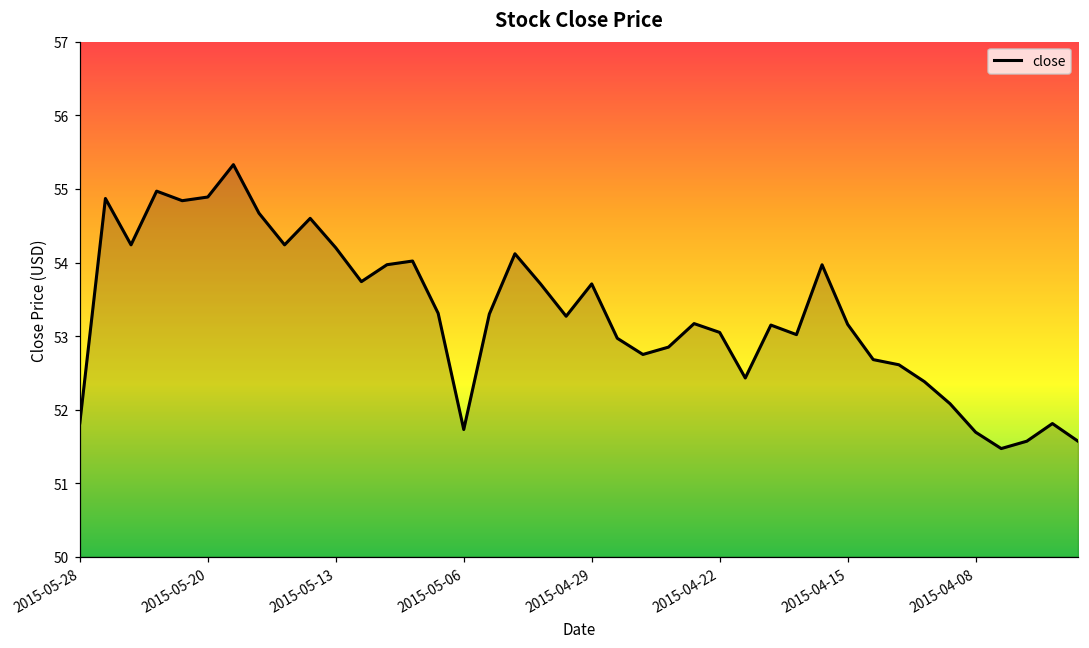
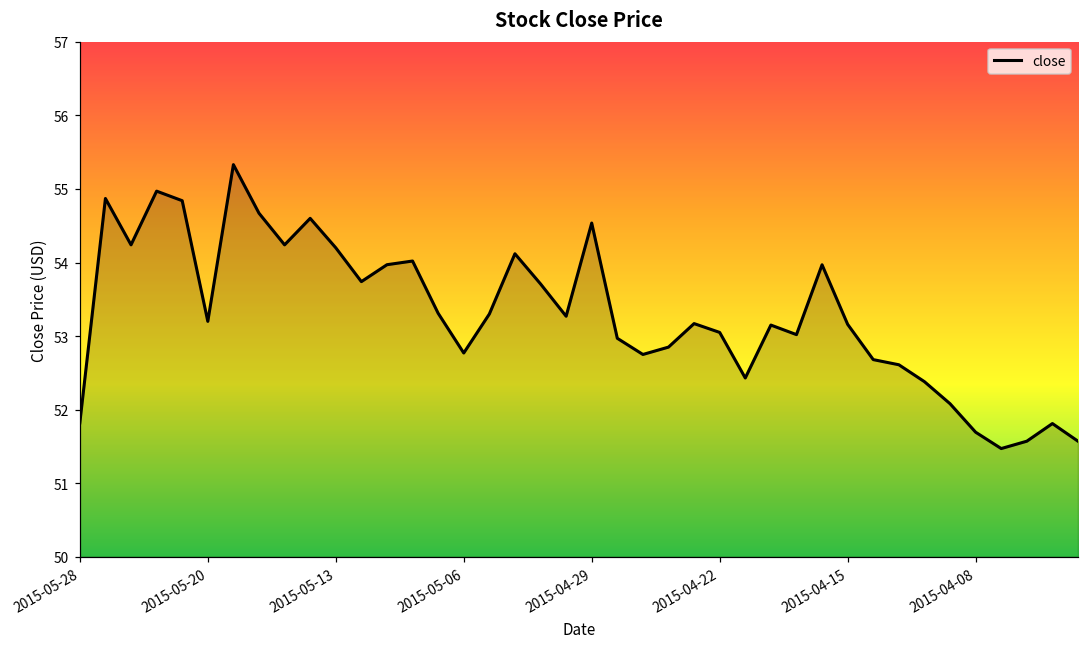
  {
    "2015-05-28": 51.8,
-   "2015-05-20": 54.9,
+   "2015-05-20": 53.2,
    "2015-05-13": 54.2,
-   "2015-05-06": 51.7,
-   "2015-04-29": 53.7,
+   "2015-05-06": 52.8,
+   "2015-04-29": 54.5,
    "2015-04-22": 53.0,
    "2015-04-15": 53.2,
    "2015-04-08": 51.7
  }
